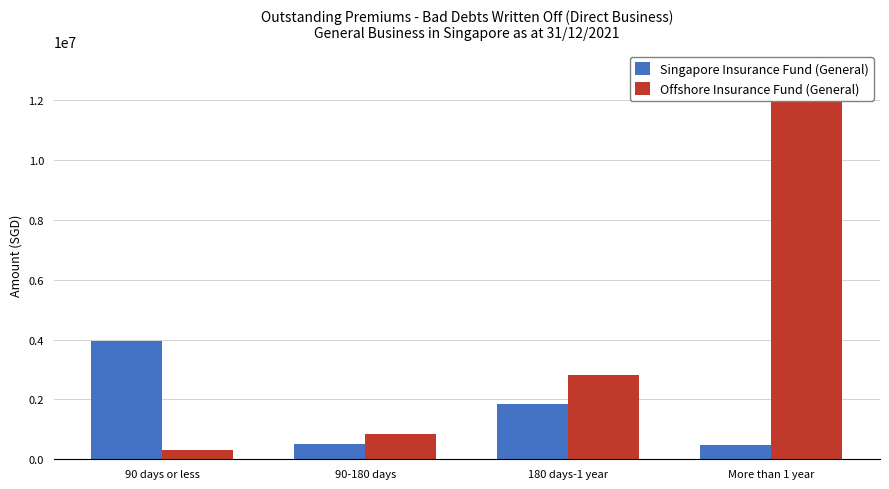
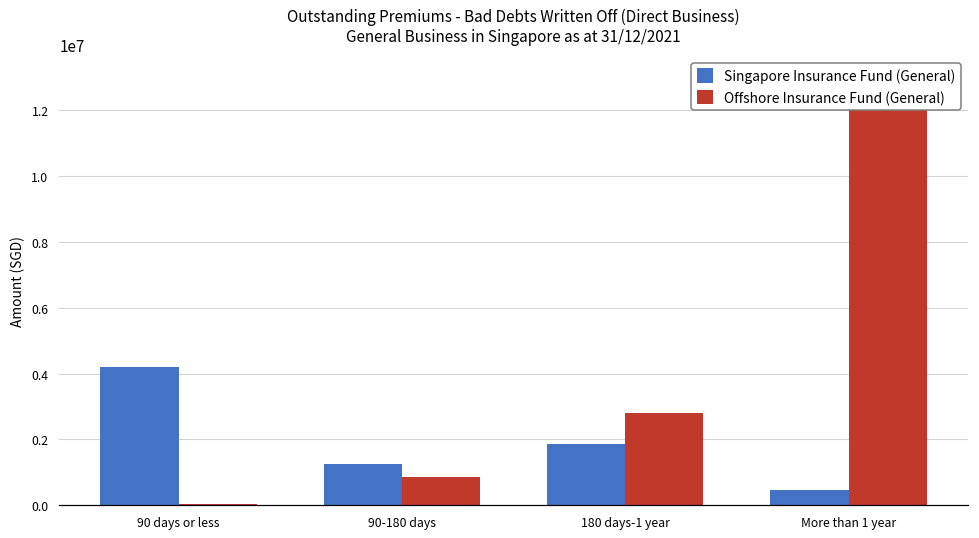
  {
    "Singapore Insurance Fund (General)": {
-     "90 days or less": 3900000,
-     "90-180 days": 500000,
+     "90 days or less": 4200000,
+     "90-180 days": 1300000,
      "180 days-1 year": 1900000,
      "More than 1 year": 500000
    },
    "Offshore Insurance Fund (General)": {
-     "90 days or less": 300000,
+     "90 days or less": 0,
      "90-180 days": 800000,
      "180 days-1 year": 2800000
    }
  }
